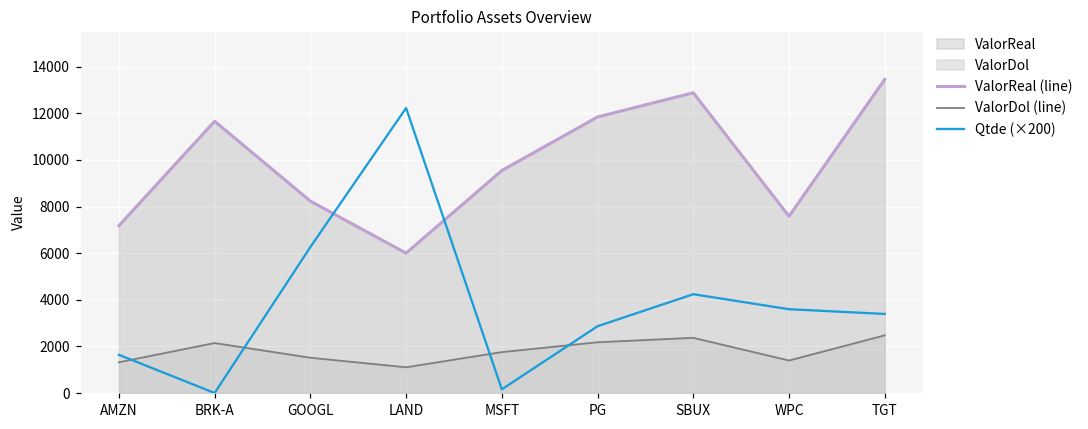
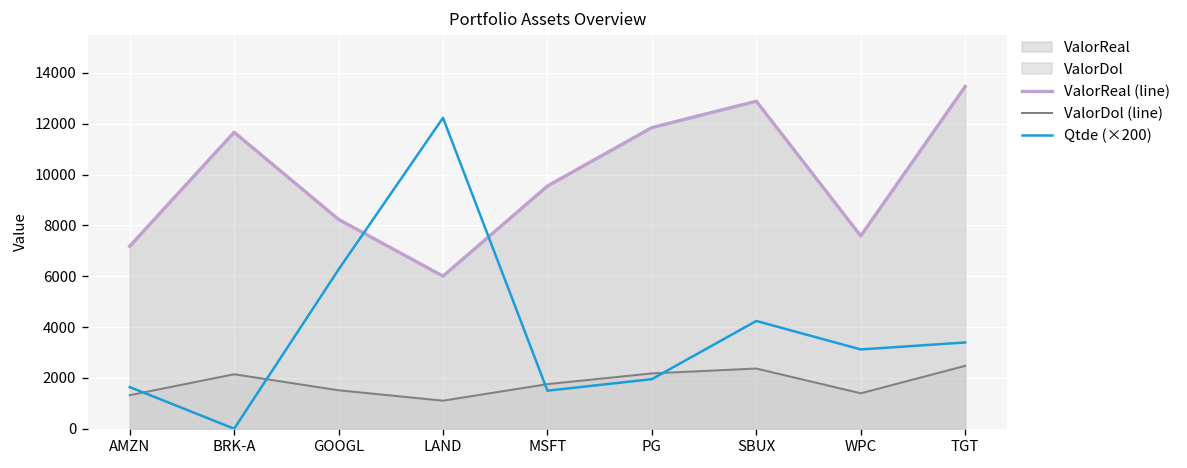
  {
    "Qtde (×200)": {
      "AMZN": 1600,
      "BRK-A": 0,
      "GOOGL": 6300,
      "LAND": 12200,
-     "MSFT": 200,
-     "PG": 2900,
+     "MSFT": 1500,
+     "PG": 2000,
      "SBUX": 4200,
-     "WPC": 3600,
+     "WPC": 3100,
      "TGT": 3400
    }
  }
